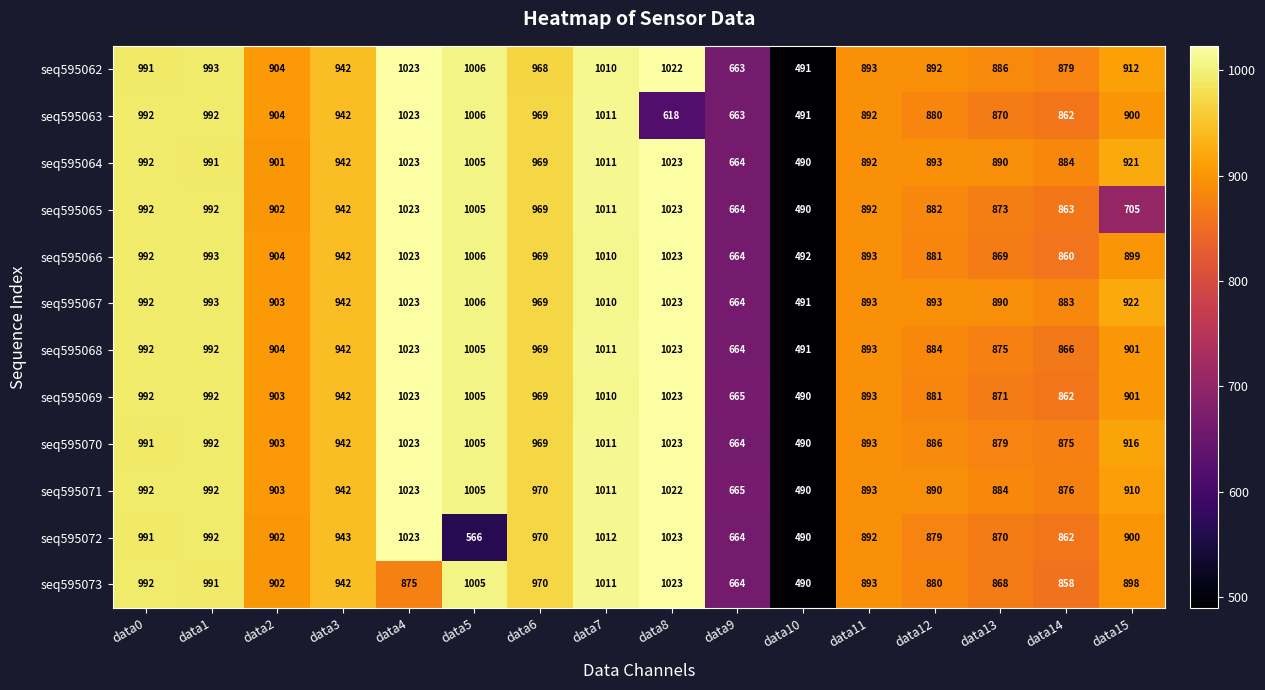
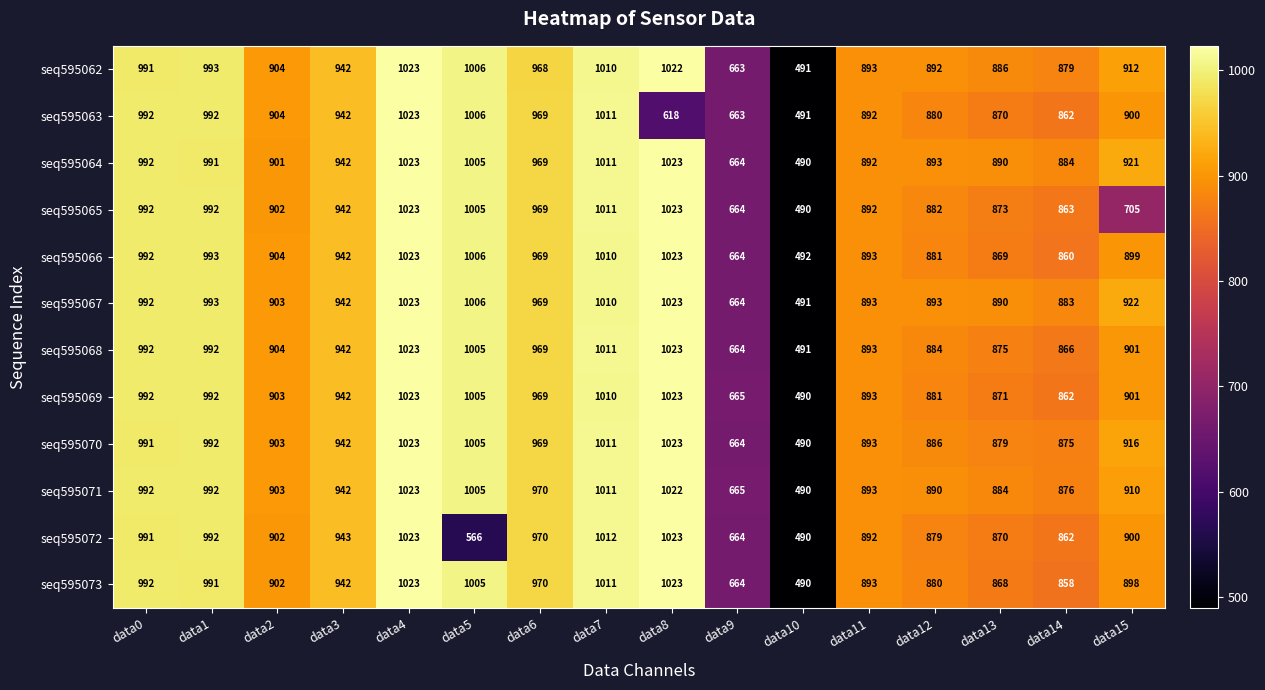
  {
    "seq595062": {
      "data0": 991,
      "data1": 993,
      "data2": 904,
      "data3": 942,
      "data4": 1023,
      "data5": 1006,
      "data6": 968,
      "data7": 1010,
      "data8": 1022,
      "data9": 663,
      "data10": 491,
      "data11": 893,
      "data12": 892,
      "data13": 886,
      "data14": 879,
      "data15": 912
    },
    "seq595063": {
      "data0": 992,
      "data1": 992,
      "data2": 904,
      "data3": 942,
      "data4": 1023,
      "data5": 1006,
      "data6": 969,
      "data7": 1011,
      "data8": 618,
      "data9": 663,
      "data10": 491,
      "data11": 892,
      "data12": 880,
      "data13": 870,
      "data14": 862,
      "data15": 900
    },
    "seq595064": {
      "data0": 992,
      "data1": 991,
      "data2": 901,
      "data3": 942,
      "data4": 1023,
      "data5": 1005,
      "data6": 969,
      "data7": 1011,
      "data8": 1023,
      "data9": 664,
      "data10": 490,
      "data11": 892,
      "data12": 893,
      "data13": 890,
      "data14": 884,
      "data15": 921
    },
    "seq595065": {
      "data0": 992,
      "data1": 992,
      "data2": 902,
      "data3": 942,
      "data4": 1023,
      "data5": 1005,
      "data6": 969,
      "data7": 1011,
      "data8": 1023,
      "data9": 664,
      "data10": 490,
      "data11": 892,
      "data12": 882,
      "data13": 873,
      "data14": 863,
      "data15": 705
    },
    "seq595066": {
      "data0": 992,
      "data1": 993,
      "data2": 904,
      "data3": 942,
      "data4": 1023,
      "data5": 1006,
      "data6": 969,
      "data7": 1010,
      "data8": 1023,
      "data9": 664,
      "data10": 492,
      "data11": 893,
      "data12": 881,
      "data13": 869,
      "data14": 860,
      "data15": 899
    },
    "seq595067": {
      "data0": 992,
      "data1": 993,
      "data2": 903,
      "data3": 942,
      "data4": 1023,
      "data5": 1006,
      "data6": 969,
      "data7": 1010,
      "data8": 1023,
      "data9": 664,
      "data10": 491,
      "data11": 893,
      "data12": 893,
      "data13": 890,
      "data14": 883,
      "data15": 922
    },
    "seq595068": {
      "data0": 992,
      "data1": 992,
      "data2": 904,
      "data3": 942,
      "data4": 1023,
      "data5": 1005,
      "data6": 969,
      "data7": 1011,
      "data8": 1023,
      "data9": 664,
      "data10": 491,
      "data11": 893,
      "data12": 884,
      "data13": 875,
      "data14": 866,
      "data15": 901
    },
    "seq595069": {
      "data0": 992,
      "data1": 992,
      "data2": 903,
      "data3": 942,
      "data4": 1023,
      "data5": 1005,
      "data6": 969,
      "data7": 1010,
      "data8": 1023,
      "data9": 665,
      "data10": 490,
      "data11": 893,
      "data12": 881,
      "data13": 871,
      "data14": 862,
      "data15": 901
    },
    "seq595070": {
      "data0": 991,
      "data1": 992,
      "data2": 903,
      "data3": 942,
      "data4": 1023,
      "data5": 1005,
      "data6": 969,
      "data7": 1011,
      "data8": 1023,
      "data9": 664,
      "data10": 490,
      "data11": 893,
      "data12": 886,
      "data13": 879,
      "data14": 875,
      "data15": 916
    },
    "seq595071": {
      "data0": 992,
      "data1": 992,
      "data2": 903,
      "data3": 942,
      "data4": 1023,
      "data5": 1005,
      "data6": 970,
      "data7": 1011,
      "data8": 1022,
      "data9": 665,
      "data10": 490,
      "data11": 893,
      "data12": 890,
      "data13": 884,
      "data14": 876,
      "data15": 910
    },
    "seq595072": {
      "data0": 991,
      "data1": 992,
      "data2": 902,
      "data3": 943,
      "data4": 1023,
      "data5": 566,
      "data6": 970,
      "data7": 1012,
      "data8": 1023,
      "data9": 664,
      "data10": 490,
      "data11": 892,
      "data12": 879,
      "data13": 870,
      "data14": 862,
      "data15": 900
    },
    "seq595073": {
      "data0": 992,
      "data1": 991,
      "data2": 902,
      "data3": 942,
-     "data4": 875,
+     "data4": 1023,
      "data5": 1005,
      "data6": 970,
      "data7": 1011,
      "data8": 1023,
      "data9": 664,
      "data10": 490,
      "data11": 893,
      "data12": 880,
      "data13": 868,
      "data14": 858,
      "data15": 898
    }
  }
